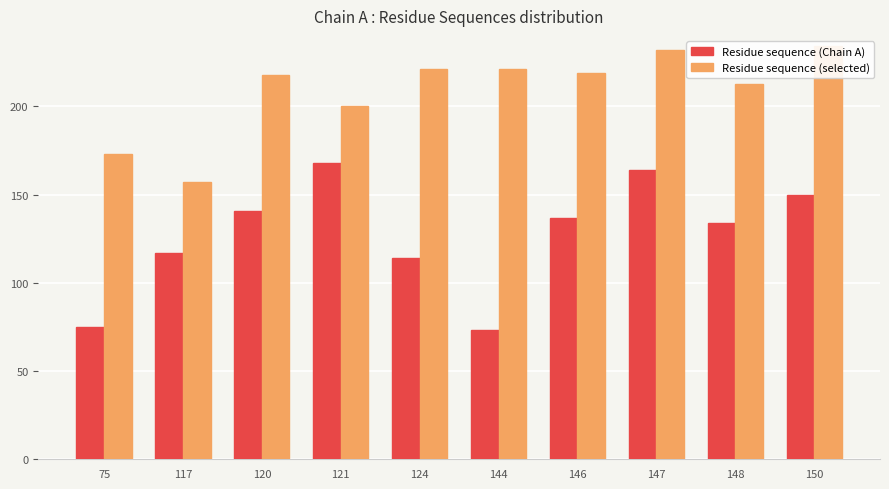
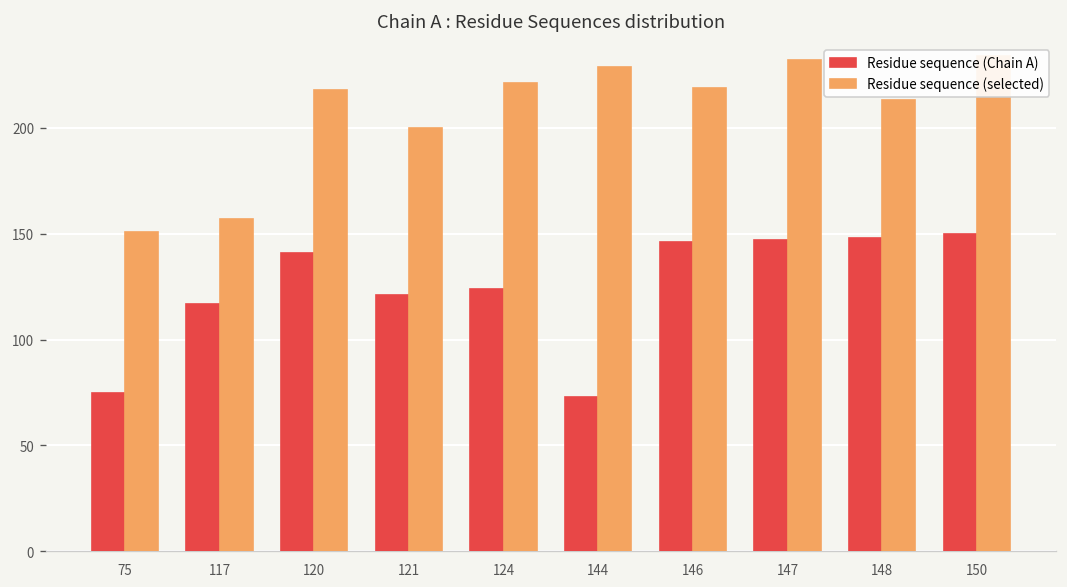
  {
    "Residue sequence (Chain A)": {
      "75": 75,
      "117": 117,
      "120": 141,
-     "121": 168,
-     "124": 114,
+     "121": 121,
+     "124": 124,
      "144": 73,
-     "146": 137,
-     "147": 164,
-     "148": 134,
+     "146": 146,
+     "147": 147,
+     "148": 148,
      "150": 150
    },
    "Residue sequence (selected)": {
-     "75": 173,
+     "75": 151,
      "117": 157,
      "120": 218,
      "121": 200,
      "124": 221,
-     "144": 221,
+     "144": 229,
      "146": 219,
      "147": 232,
      "148": 213
    }
  }
